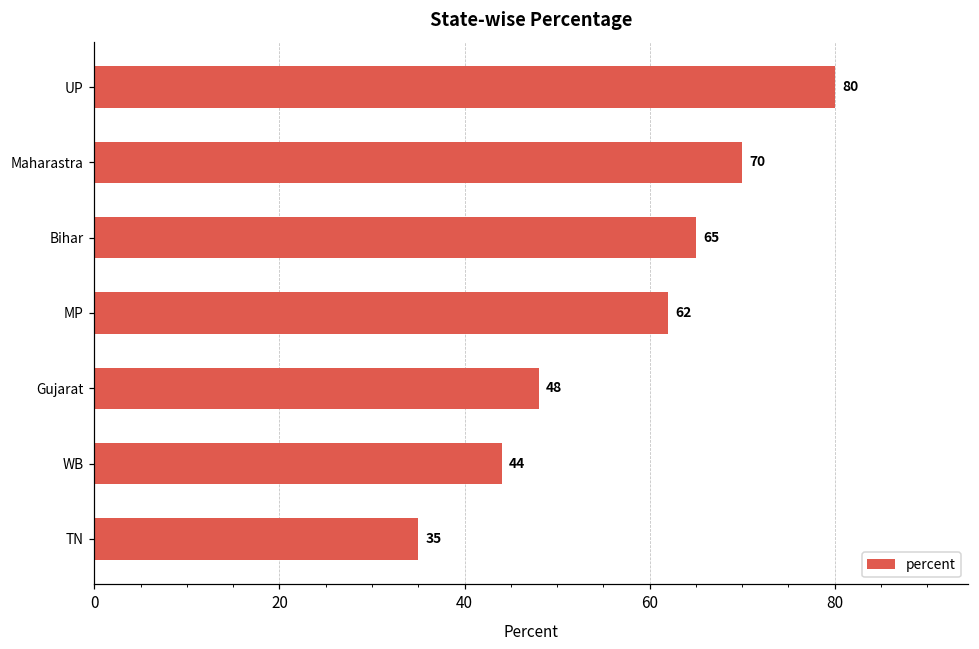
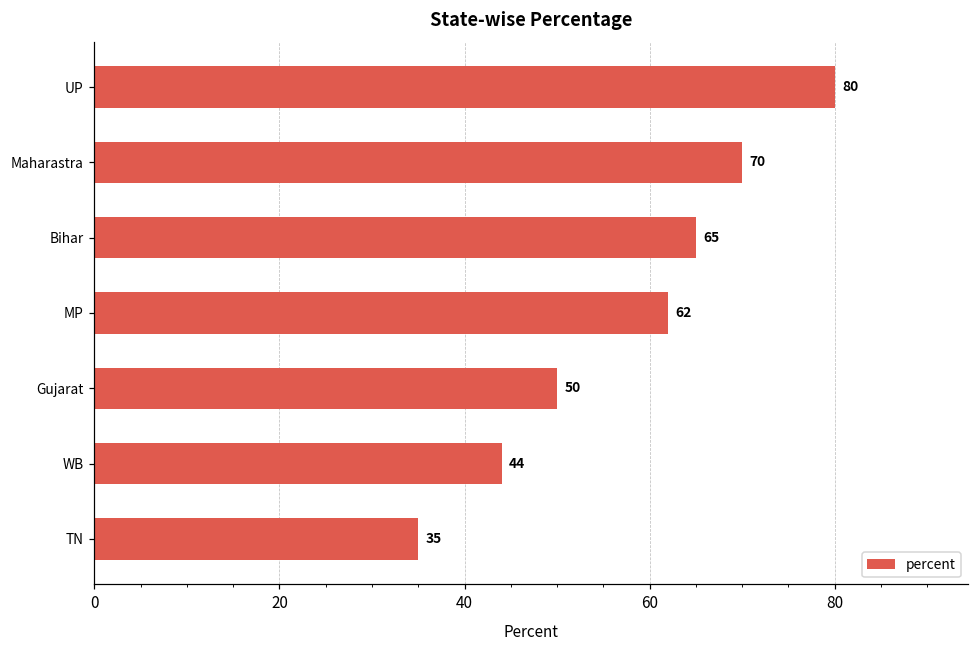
  {
    "UP": 80,
    "Maharastra": 70,
    "Bihar": 65,
    "MP": 62,
-   "Gujarat": 48,
+   "Gujarat": 50,
    "WB": 44,
    "TN": 35
  }
